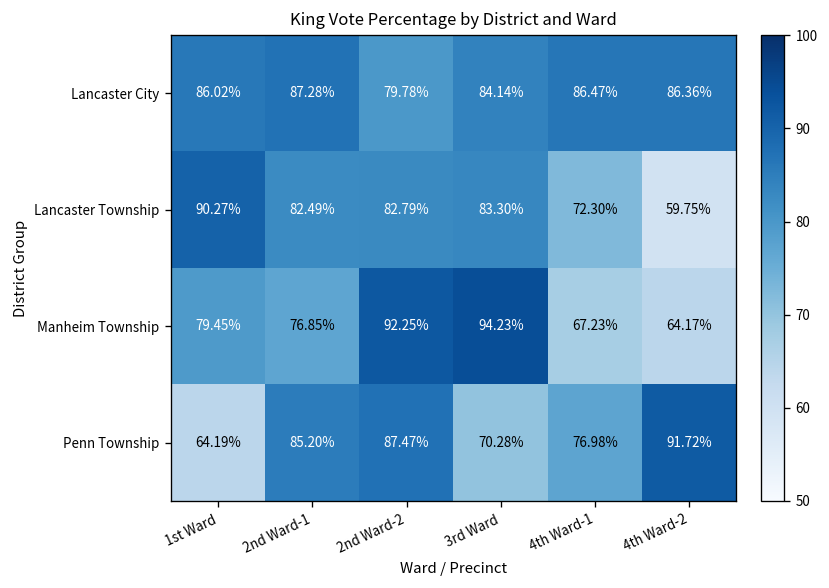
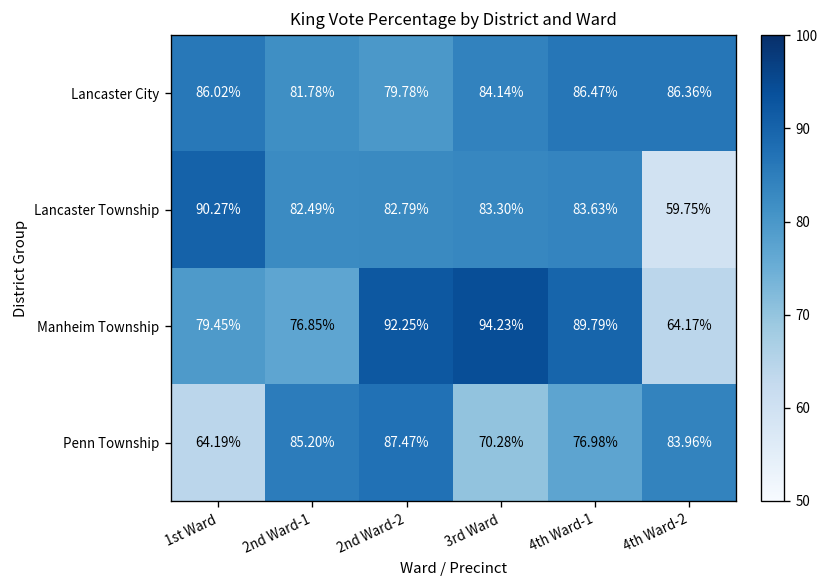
  {
    "Lancaster City": {
      "1st Ward": "86.02%",
-     "2nd Ward-1": "87.28%",
+     "2nd Ward-1": "81.78%",
      "2nd Ward-2": "79.78%",
      "3rd Ward": "84.14%",
      "4th Ward-1": "86.47%",
      "4th Ward-2": "86.36%"
    },
    "Lancaster Township": {
      "1st Ward": "90.27%",
      "2nd Ward-1": "82.49%",
      "2nd Ward-2": "82.79%",
      "3rd Ward": "83.30%",
-     "4th Ward-1": "72.30%",
+     "4th Ward-1": "83.63%",
      "4th Ward-2": "59.75%"
    },
    "Manheim Township": {
      "1st Ward": "79.45%",
      "2nd Ward-1": "76.85%",
      "2nd Ward-2": "92.25%",
      "3rd Ward": "94.23%",
-     "4th Ward-1": "67.23%",
+     "4th Ward-1": "89.79%",
      "4th Ward-2": "64.17%"
    },
    "Penn Township": {
      "1st Ward": "64.19%",
      "2nd Ward-1": "85.20%",
      "2nd Ward-2": "87.47%",
      "3rd Ward": "70.28%",
      "4th Ward-1": "76.98%",
-     "4th Ward-2": "91.72%"
+     "4th Ward-2": "83.96%"
    }
  }
